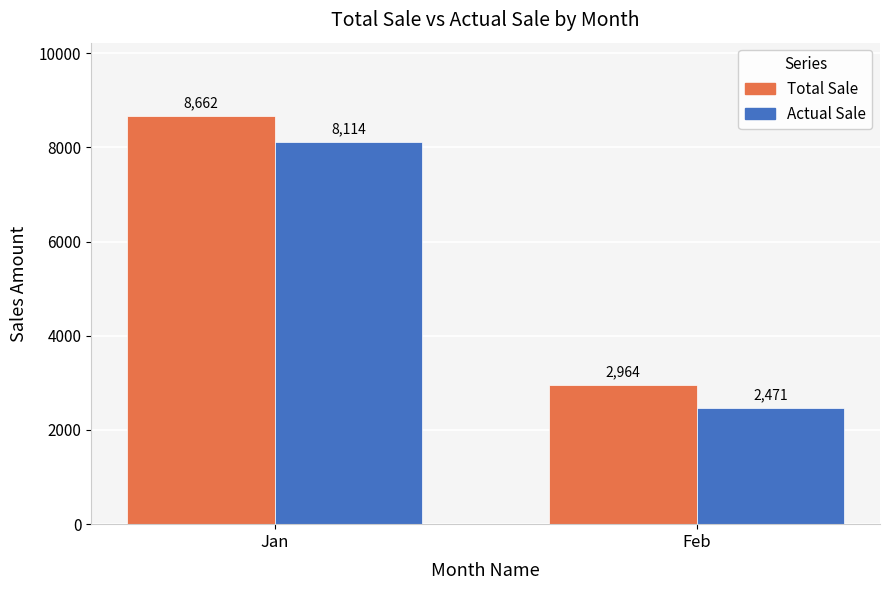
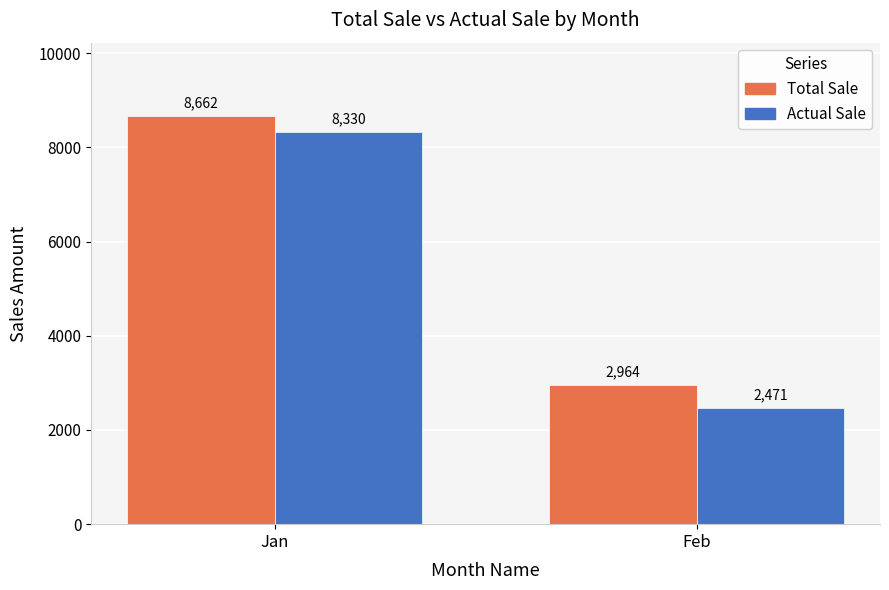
  {
    "Total Sale": {
      "Jan": "8,662",
      "Feb": "2,964"
    },
    "Actual Sale": {
-     "Jan": "8,114",
+     "Jan": "8,330",
      "Feb": "2,471"
    }
  }
